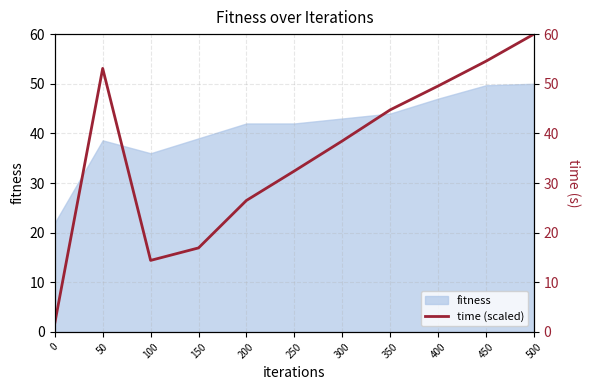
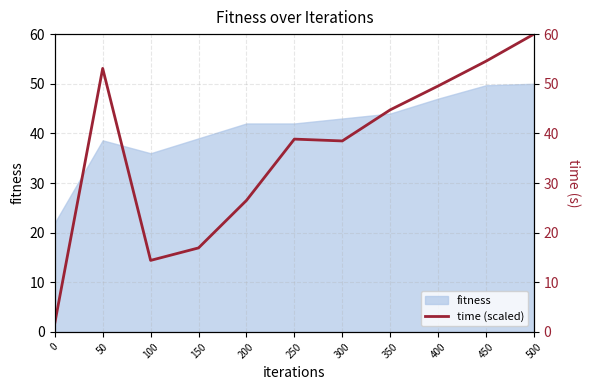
  {
    "fitness": {
      "0": 22,
      "50": 39,
      "100": 36,
      "150": 39,
      "200": 42,
      "250": 42,
      "300": 43,
      "350": 44,
      "400": 47,
      "450": 50,
      "500": 50
    },
    "time (scaled)": {
      "0": 2,
      "50": 53,
      "100": 14,
      "150": 17,
      "200": 26,
-     "250": 32,
+     "250": 39,
      "300": 38,
      "350": 45,
      "400": 50,
      "450": 55,
      "500": 60
    }
  }
